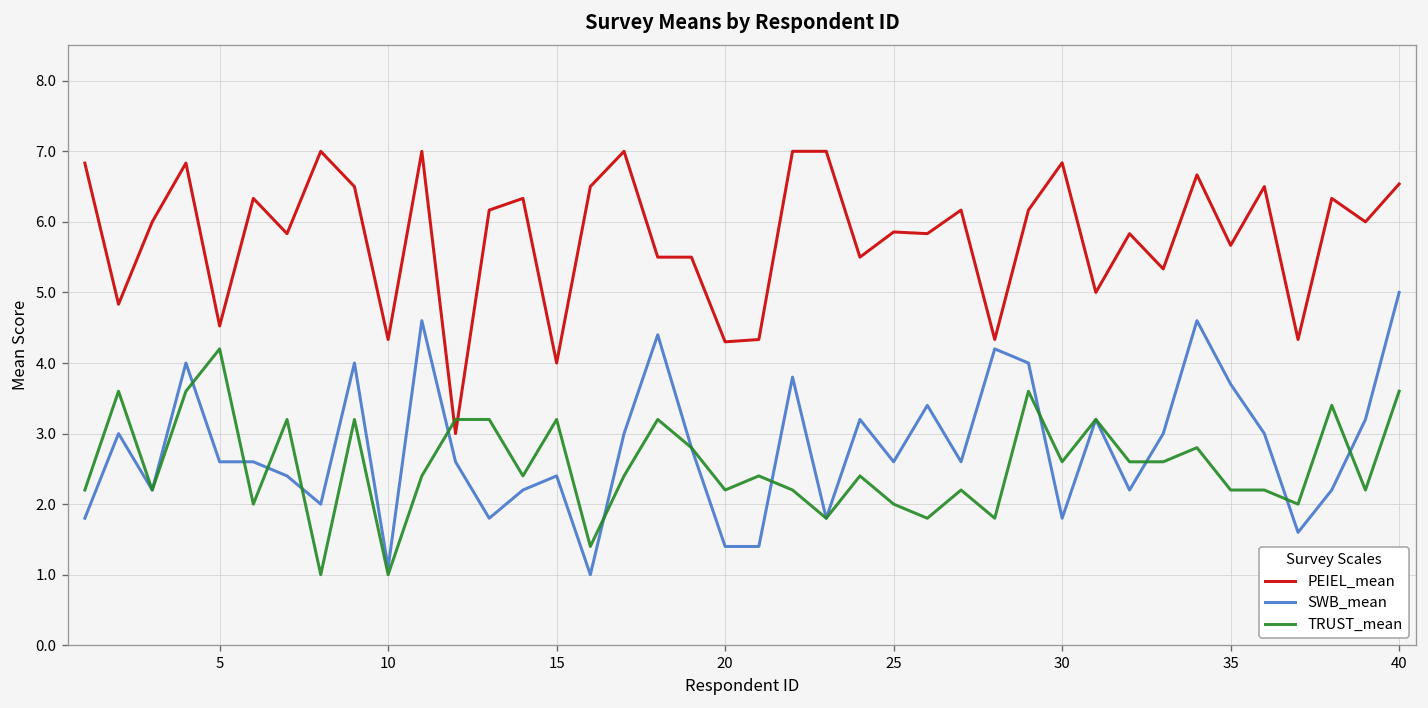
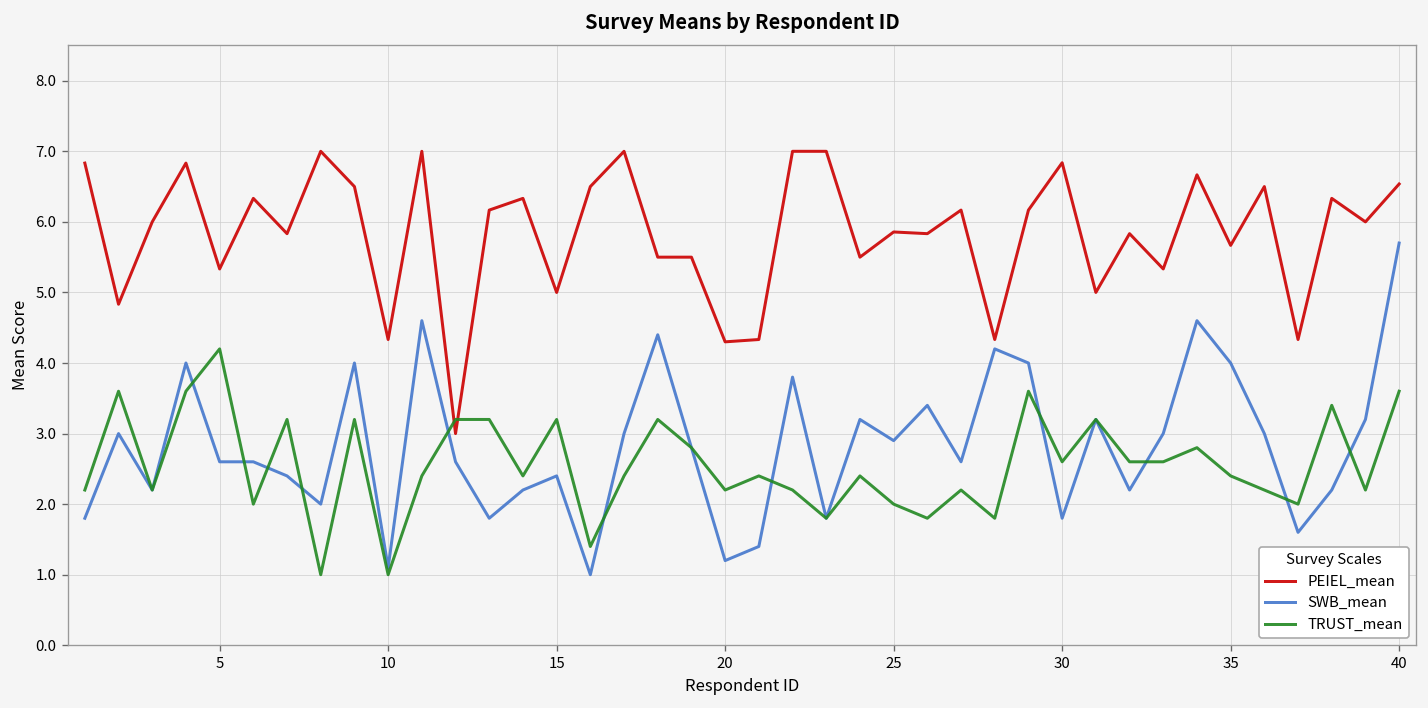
  {
    "PEIEL_mean": {
-     "5": 4.5,
+     "5": 5.3,
      "10": 4.3,
-     "15": 4,
+     "15": 5,
      "20": 4.3,
      "25": 5.9,
      "30": 6.8,
      "35": 5.7,
      "40": 6.5
    },
    "SWB_mean": {
      "5": 2.6,
      "10": 1.1,
      "15": 2.4,
-     "20": 1.4,
-     "25": 2.6,
+     "20": 1.2,
+     "25": 2.9,
      "30": 1.8,
-     "35": 3.7,
-     "40": 5.0
+     "35": 4.0,
+     "40": 5.7
    },
    "TRUST_mean": {
      "5": 4.2,
      "10": 1.0,
      "15": 3.2,
      "20": 2.2,
      "25": 2.0,
      "30": 2.6,
-     "35": 2.2,
+     "35": 2.4,
      "40": 3.6
    }
  }
